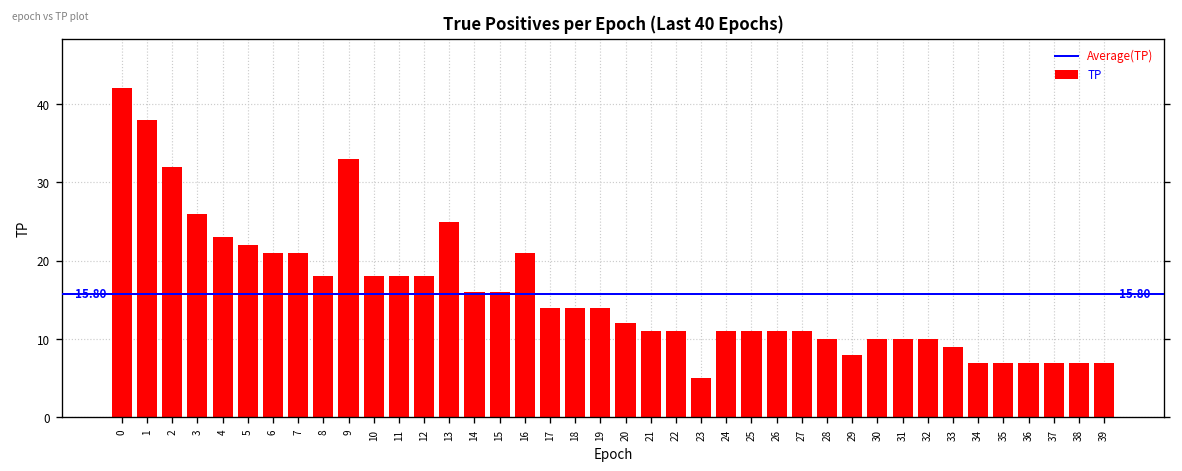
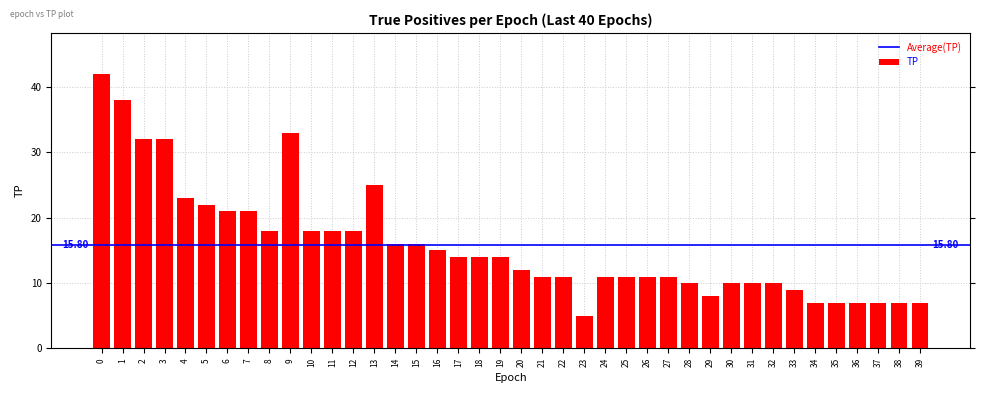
  {
    "0": 42,
    "1": 38,
    "2": 32,
-   "3": 26,
+   "3": 32,
    "4": 23,
    "5": 22,
    "6": 21,
    "7": 21,
    "8": 18,
    "9": 33,
    "10": 18,
    "11": 18,
    "12": 18,
    "13": 25,
    "14": 16,
    "15": 16,
-   "16": 21,
+   "16": 15,
    "17": 14,
    "18": 14,
    "19": 14,
    "20": 12,
    "21": 11,
    "22": 11,
    "23": 5,
    "24": 11,
    "25": 11,
    "26": 11,
    "27": 11,
    "28": 10,
    "29": 8,
    "30": 10,
    "31": 10,
    "32": 10,
    "33": 9,
    "34": 7,
    "35": 7,
    "36": 7,
    "37": 7,
    "38": 7,
    "39": 7
  }
